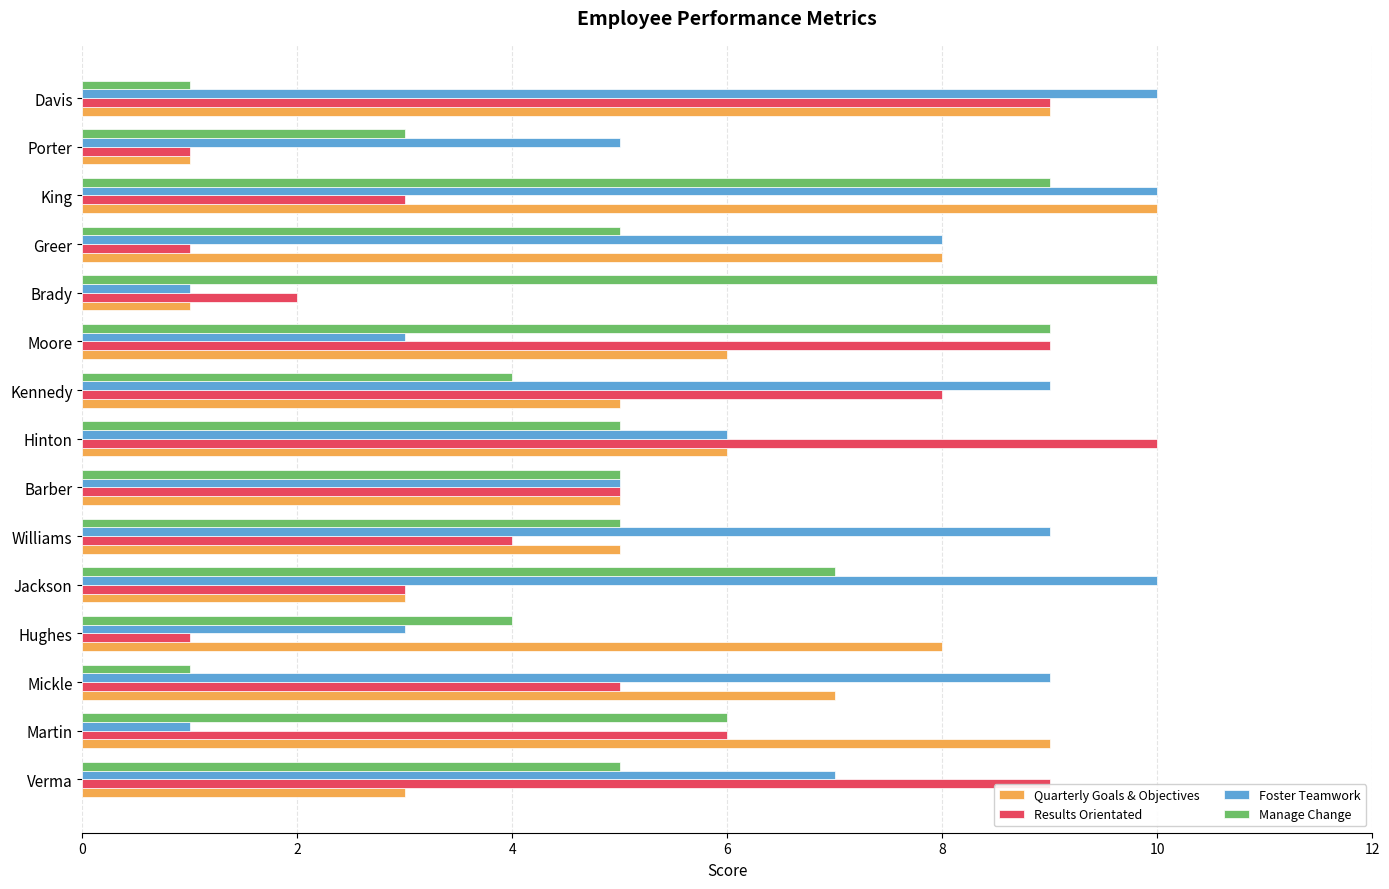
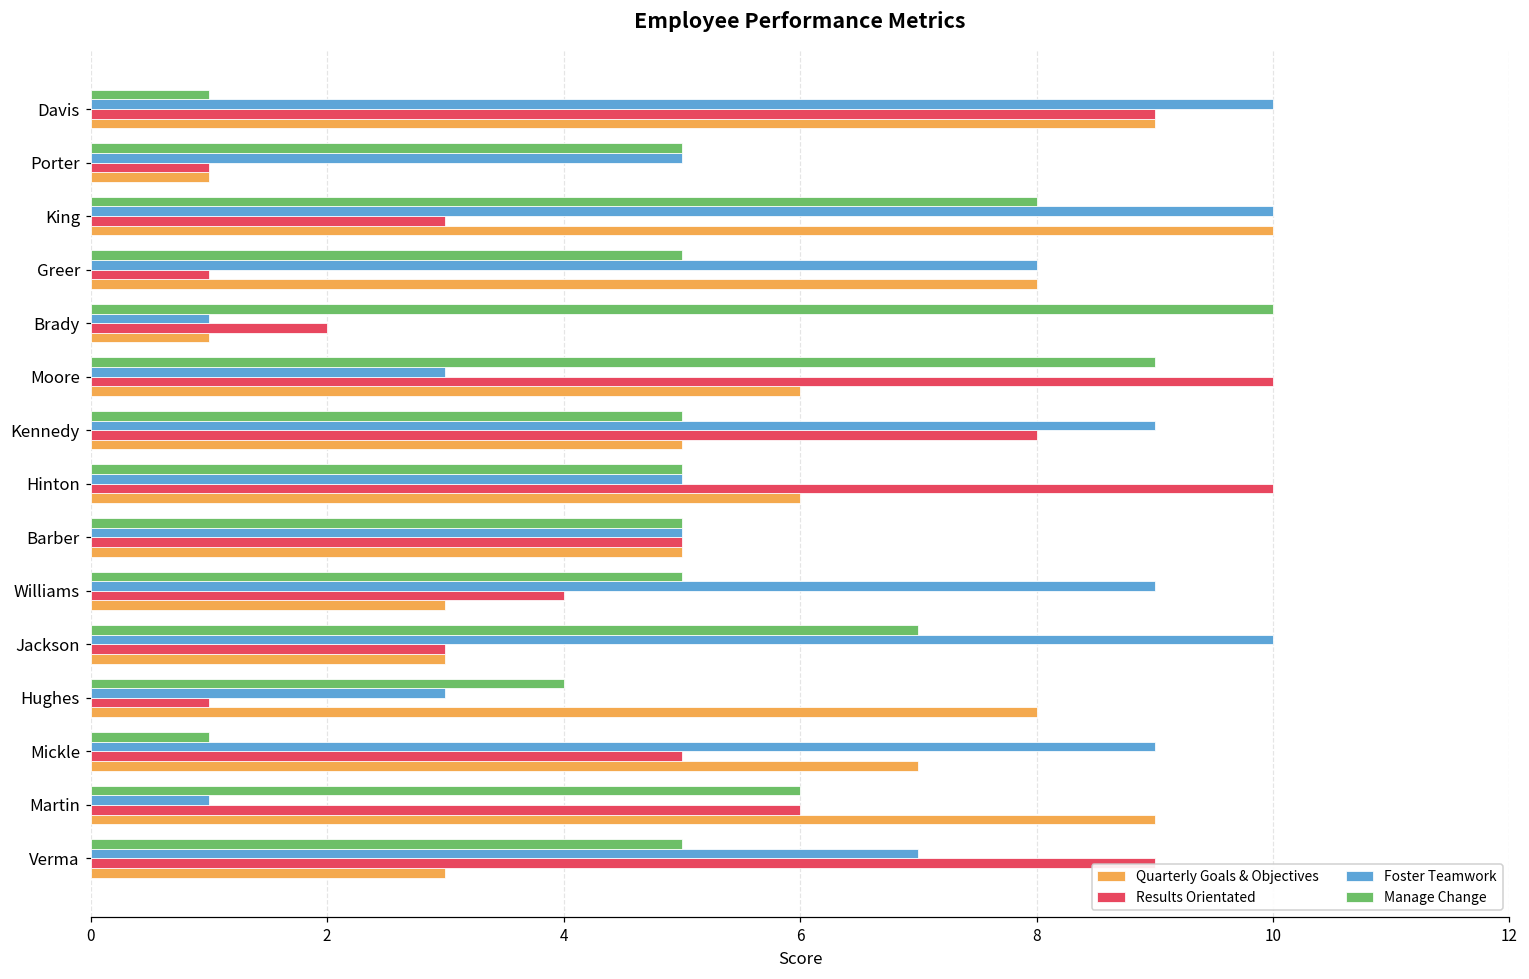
  {
    "Quarterly Goals & Objectives": {
      "Davis": 9,
      "Porter": 1,
      "King": 10,
      "Greer": 8,
      "Brady": 1,
      "Moore": 6,
      "Kennedy": 5,
      "Hinton": 6,
      "Barber": 5,
-     "Williams": 5,
+     "Williams": 3,
      "Jackson": 3,
      "Hughes": 8,
      "Mickle": 7,
      "Martin": 9,
      "Verma": 3
    },
    "Results Orientated": {
      "Davis": 9,
      "Porter": 1,
      "King": 3,
      "Greer": 1,
      "Brady": 2,
-     "Moore": 9,
+     "Moore": 10,
      "Kennedy": 8,
      "Hinton": 10,
      "Barber": 5,
      "Williams": 4,
      "Jackson": 3,
      "Hughes": 1,
      "Mickle": 5,
      "Martin": 6,
      "Verma": 9
    },
    "Foster Teamwork": {
      "Davis": 10,
      "Porter": 5,
      "King": 10,
      "Greer": 8,
      "Brady": 1,
      "Moore": 3,
      "Kennedy": 9,
-     "Hinton": 6,
+     "Hinton": 5,
      "Barber": 5,
      "Williams": 9,
      "Jackson": 10,
      "Hughes": 3,
      "Mickle": 9,
      "Martin": 1,
      "Verma": 7
    },
    "Manage Change": {
      "Davis": 1,
-     "Porter": 3,
-     "King": 9,
+     "Porter": 5,
+     "King": 8,
      "Greer": 5,
      "Brady": 10,
      "Moore": 9,
-     "Kennedy": 4,
+     "Kennedy": 5,
      "Hinton": 5,
      "Barber": 5,
      "Williams": 5,
      "Jackson": 7,
      "Hughes": 4,
      "Mickle": 1,
      "Martin": 6,
      "Verma": 5
    }
  }
